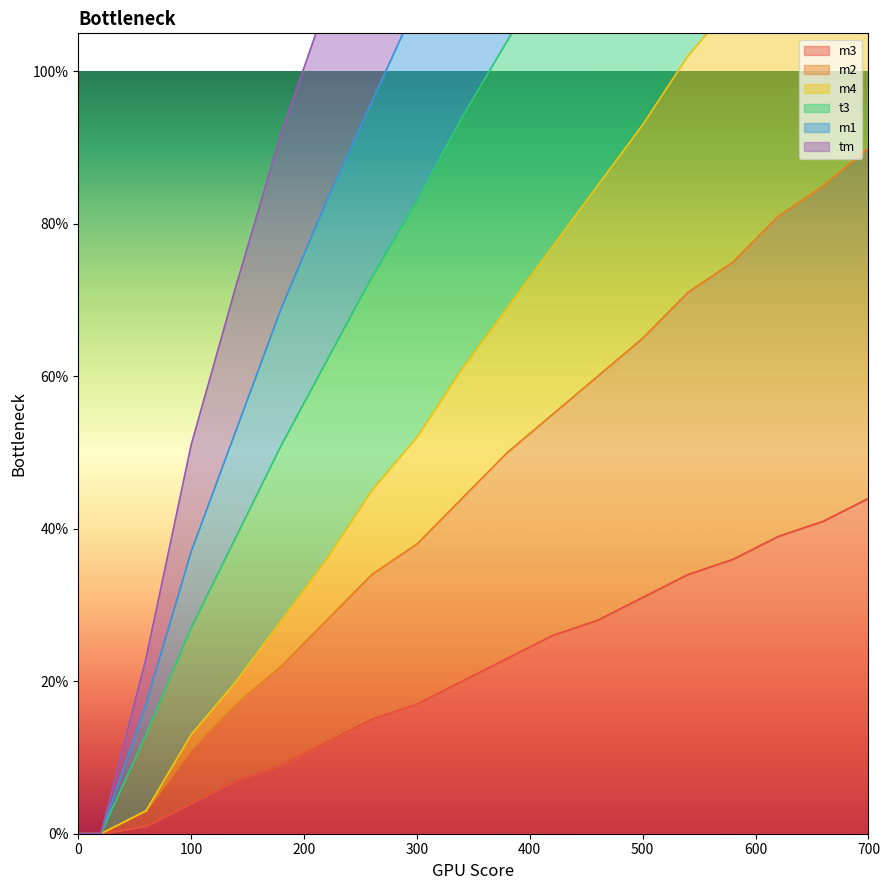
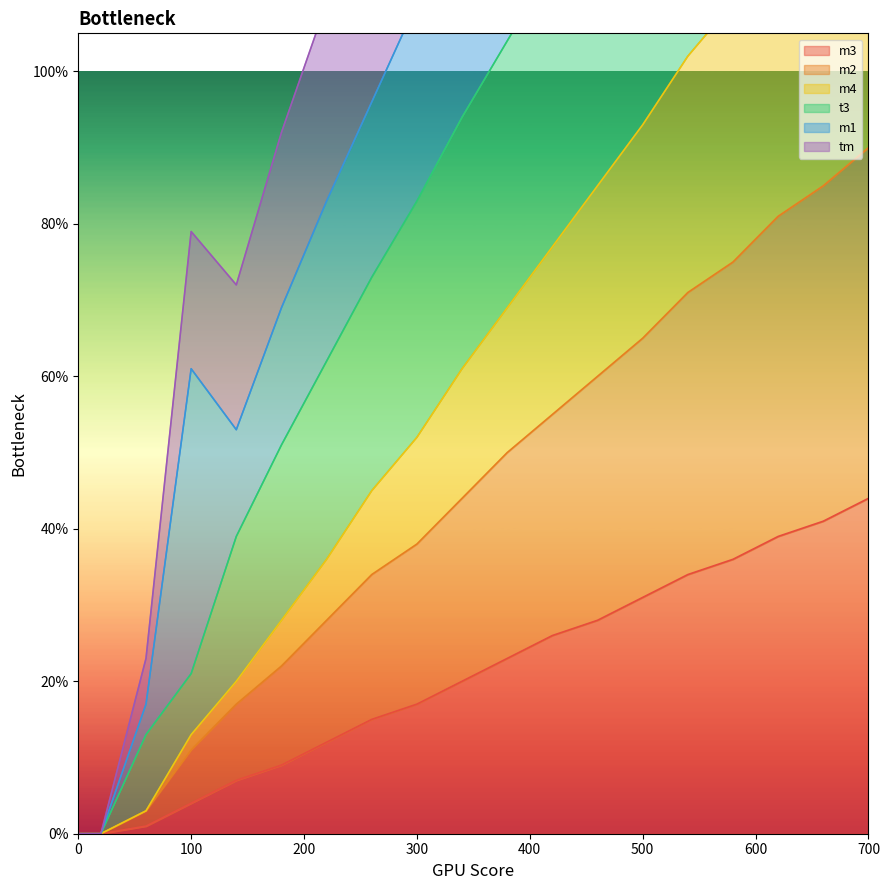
  {
    "t3": {
-     "100": "14%",
+     "100": "8%",
      "300": "31%"
    },
    "m1": {
-     "100": "10%"
+     "100": "40%"
    },
    "tm": {
-     "100": "14%"
+     "100": "18%"
    }
  }
